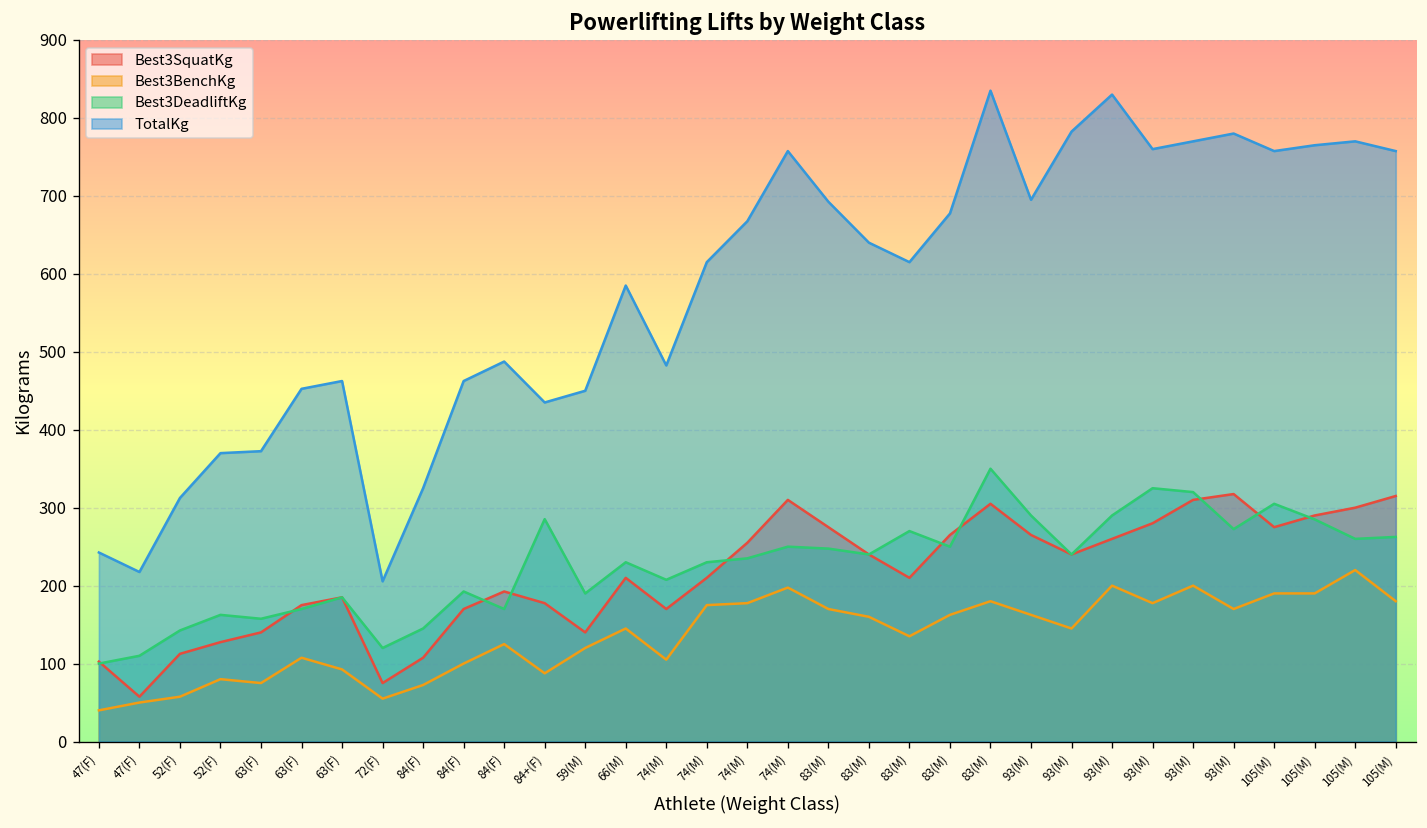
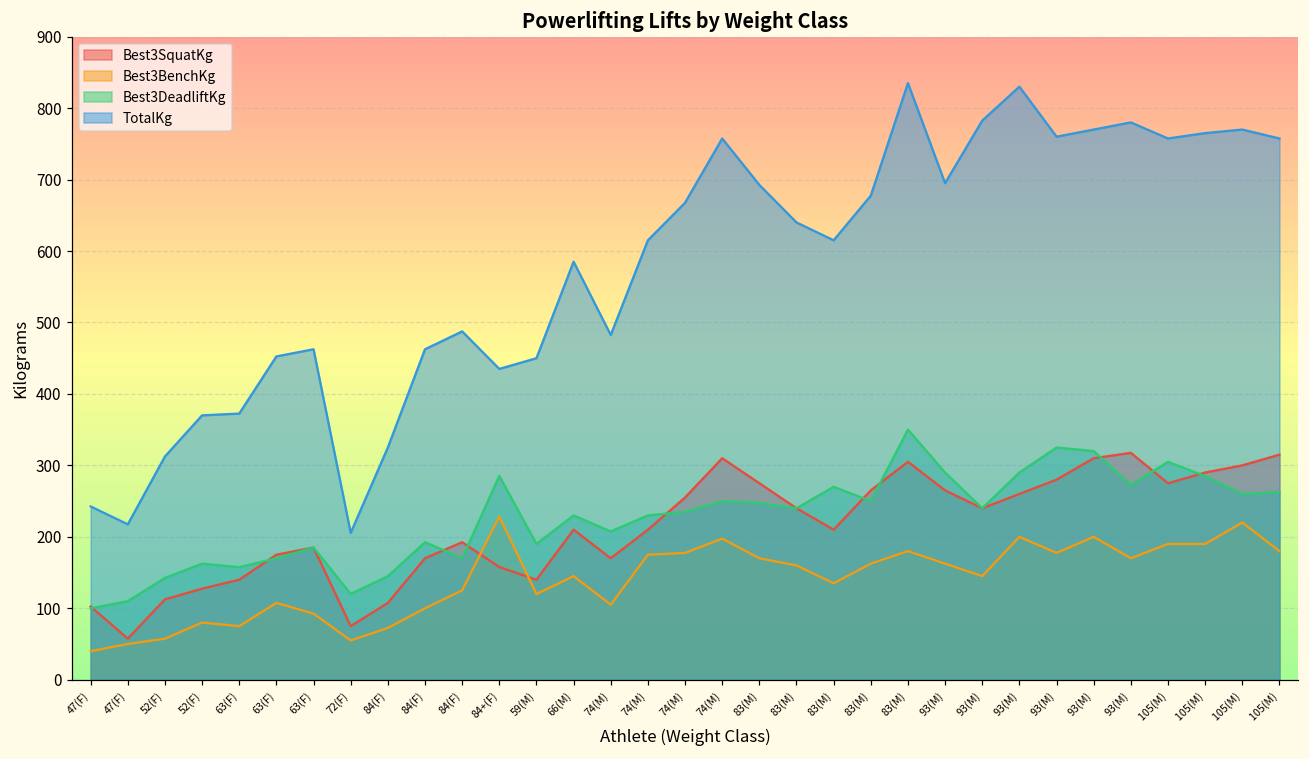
  {
    "Best3SquatKg": {
      "72(F)": 80,
-     "84+(F)": 180,
+     "84+(F)": 160,
      "59(M)": 140,
      "66(M)": 210
    },
    "Best3BenchKg": {
      "72(F)": 60,
-     "84+(F)": 90,
+     "84+(F)": 230,
      "59(M)": 120,
      "66(M)": 150
    },
    "Best3DeadliftKg": {
      "72(F)": 120,
      "84+(F)": 290,
      "59(M)": 190,
      "66(M)": 230
    },
    "TotalKg": {
      "72(F)": 210,
      "84+(F)": 440,
      "59(M)": 450,
      "66(M)": 590
    }
  }
